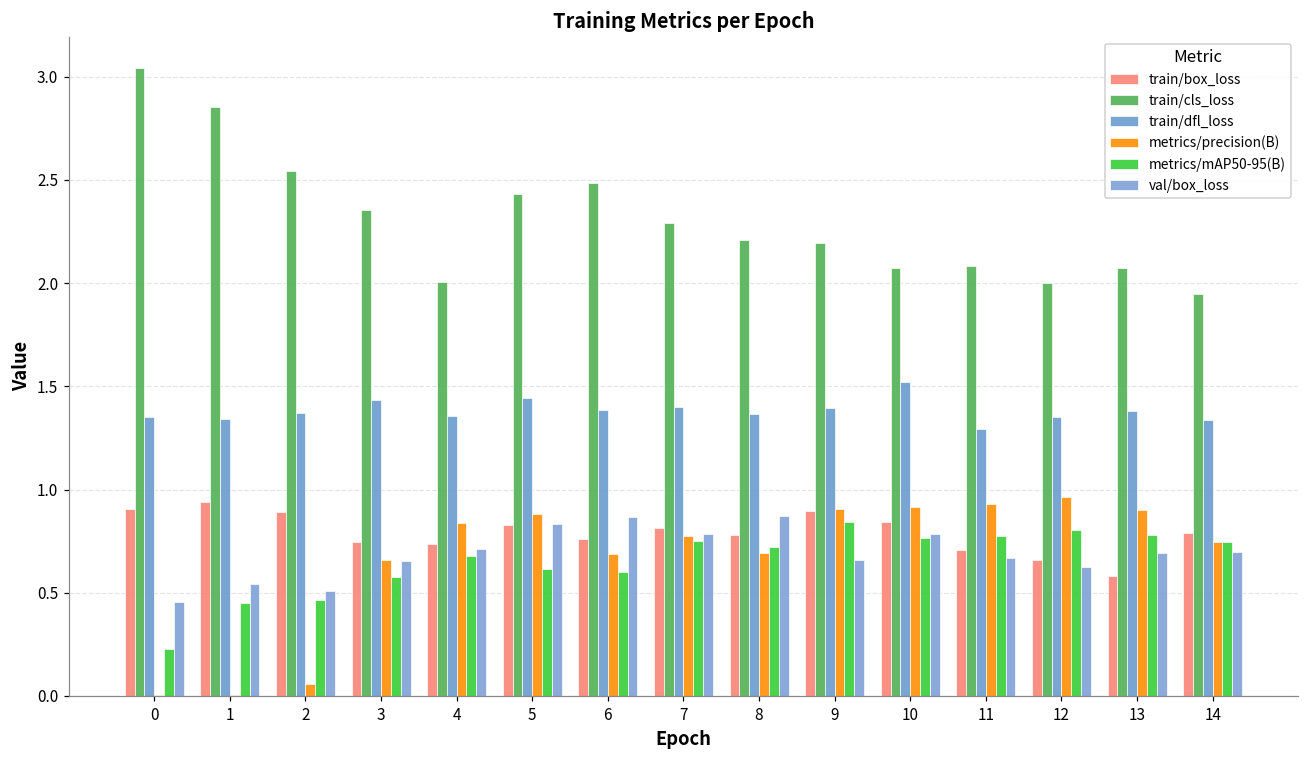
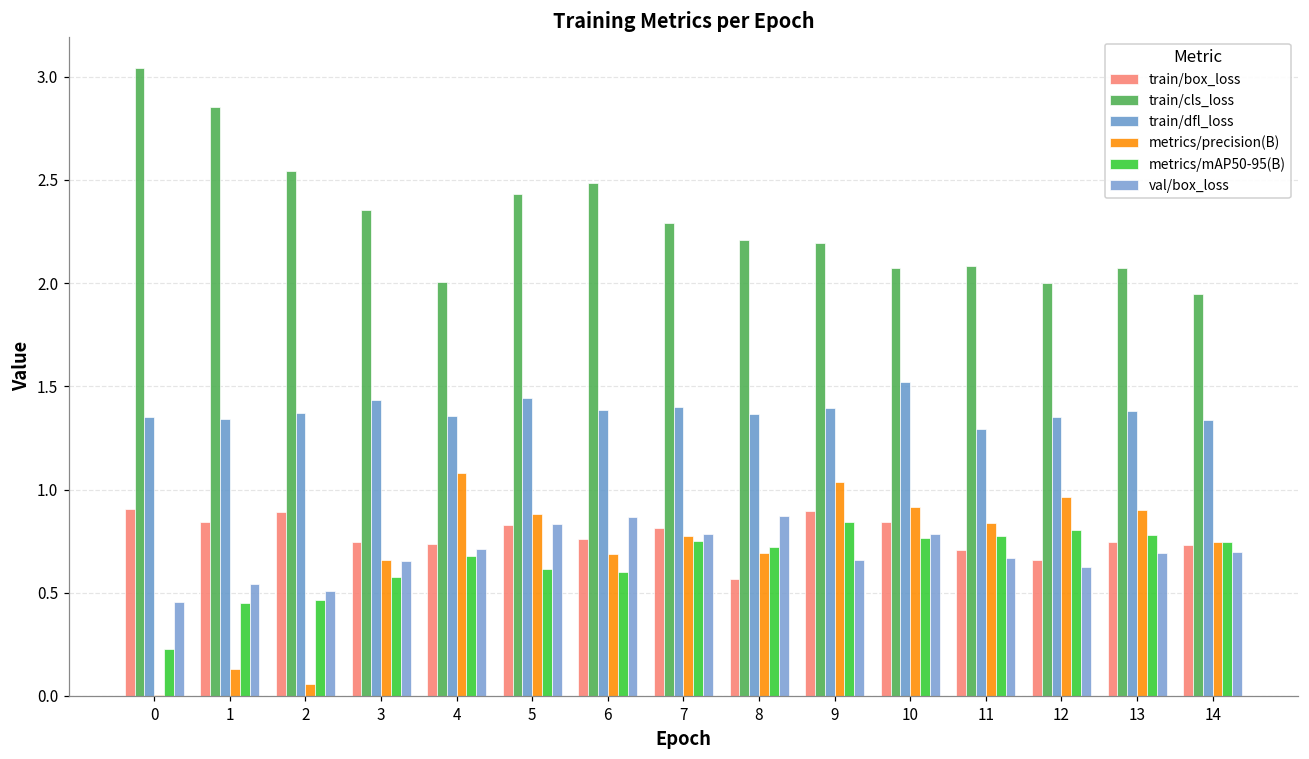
  {
    "train/box_loss": {
      "0": 0.91,
-     "1": 0.94,
+     "1": 0.84,
      "2": 0.89,
      "3": 0.75,
      "4": 0.74,
      "5": 0.83,
      "6": 0.76,
      "7": 0.82,
-     "8": 0.78,
+     "8": 0.57,
      "9": 0.90,
      "10": 0.84,
      "11": 0.71,
      "12": 0.66,
-     "13": 0.58,
-     "14": 0.79
+     "13": 0.75,
+     "14": 0.73
    },
    "metrics/precision(B)": {
-     "1": 0.00,
+     "1": 0.13,
      "2": 0.06,
      "3": 0.66,
-     "4": 0.84,
+     "4": 1.08,
      "5": 0.88,
      "6": 0.69,
      "7": 0.77,
      "8": 0.69,
-     "9": 0.90,
+     "9": 1.03,
      "10": 0.92,
-     "11": 0.93,
+     "11": 0.84,
      "12": 0.96,
      "13": 0.90,
      "14": 0.74
    }
  }
